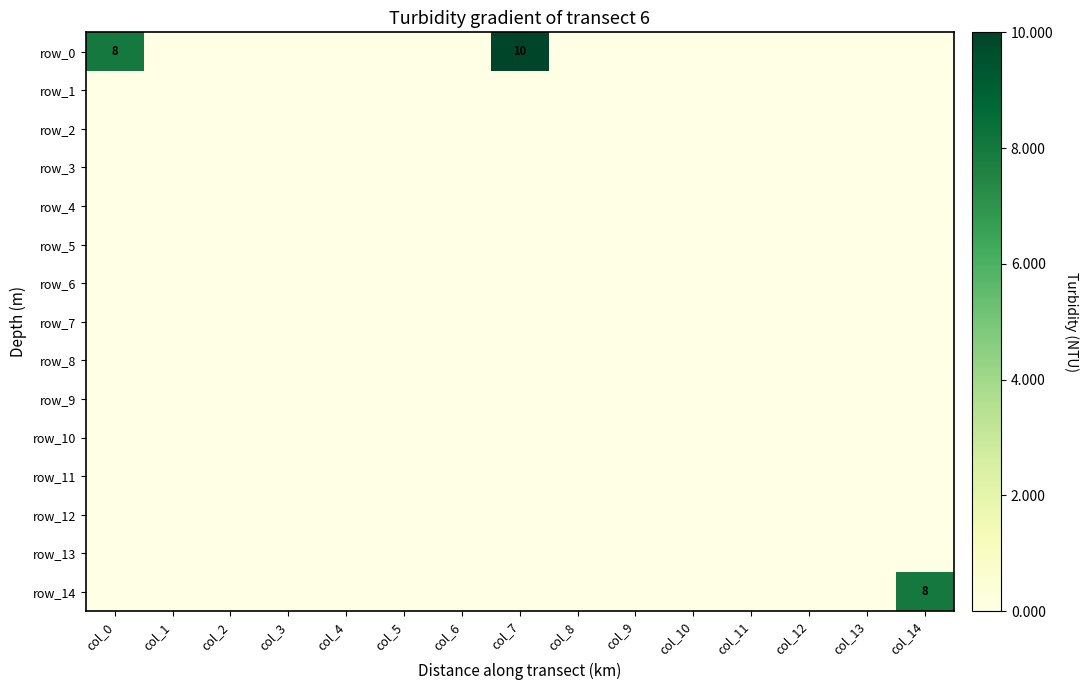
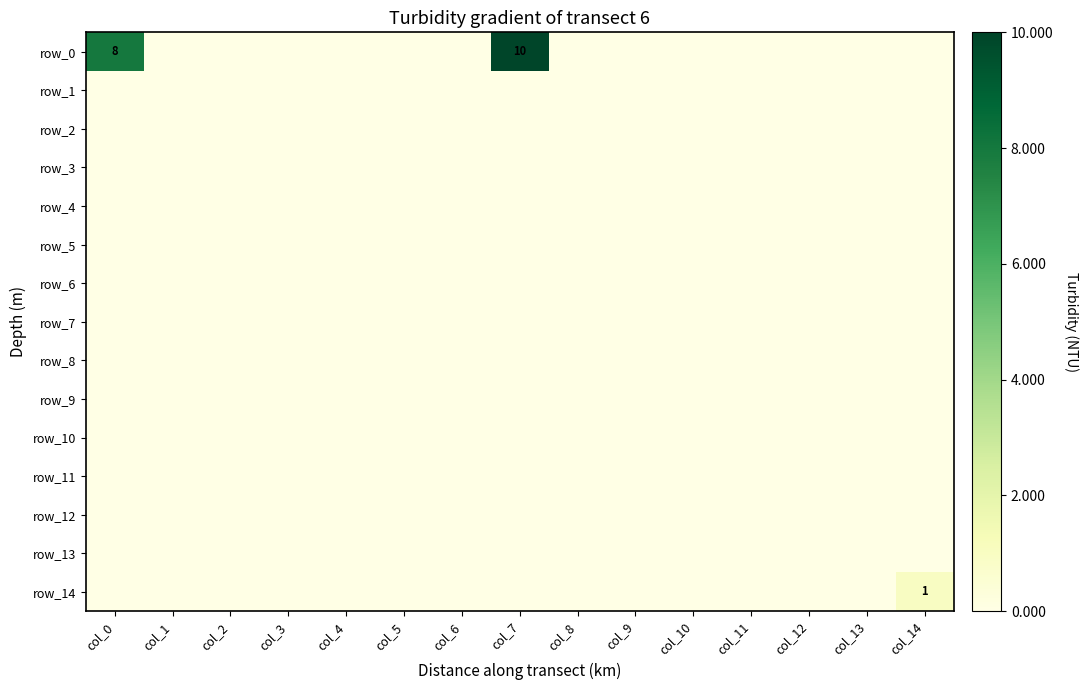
  {
    "row_0": {
      "col_0": 8,
      "col_7": 10
    },
    "row_14": {
-     "col_14": 8
+     "col_14": 1
    }
  }
